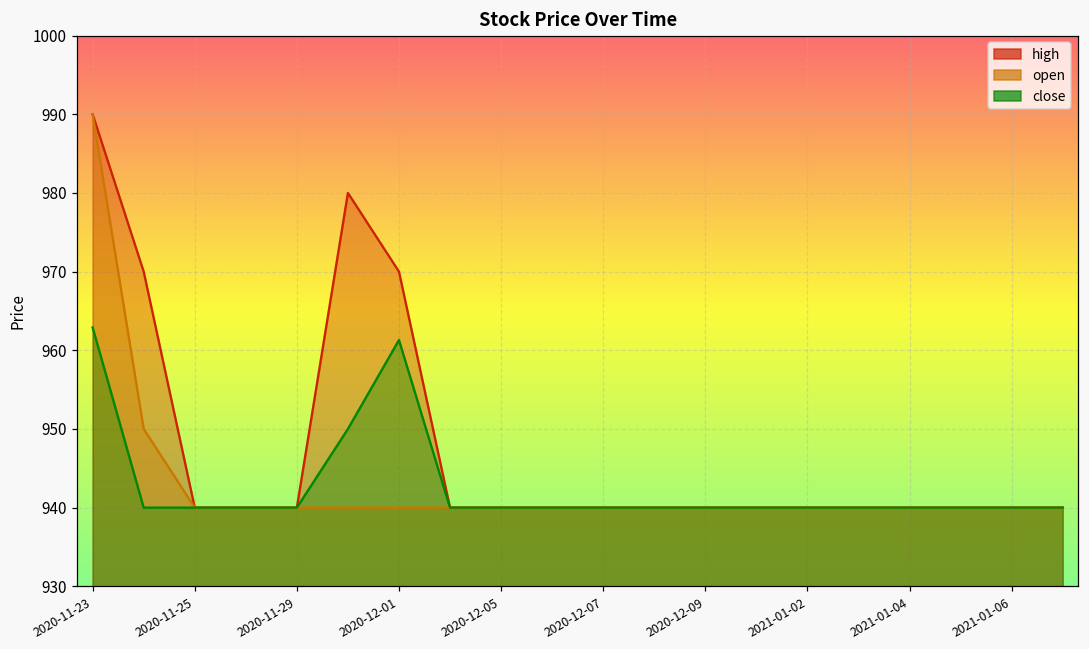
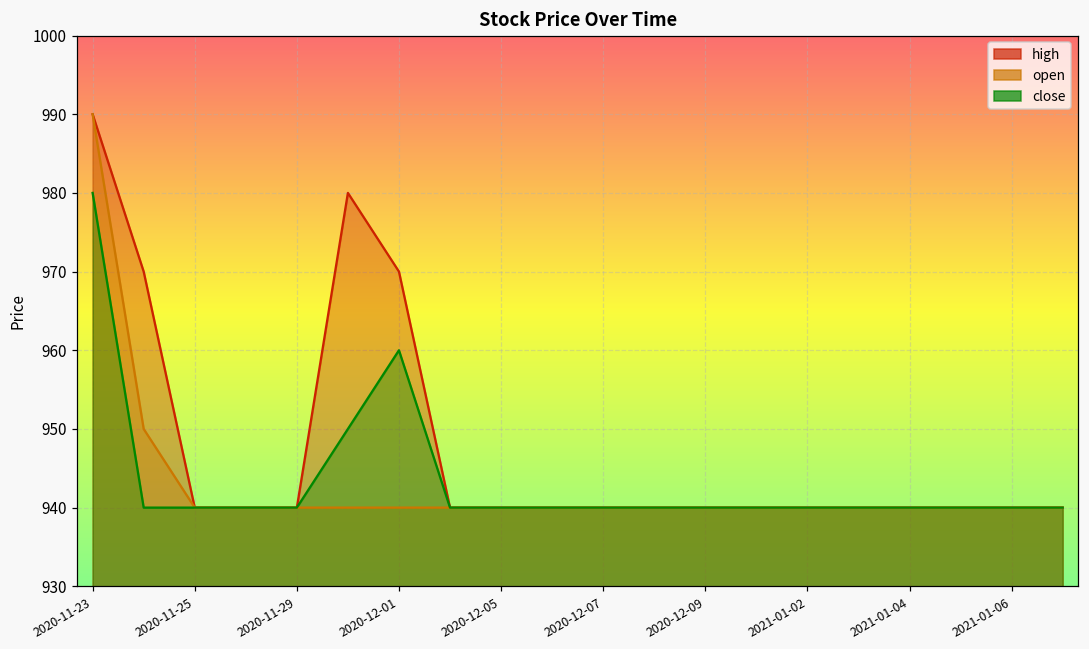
  {
    "close": {
-     "2020-11-23": 963,
-     "2020-12-01": 961
+     "2020-11-23": 980,
+     "2020-12-01": 960
    }
  }
